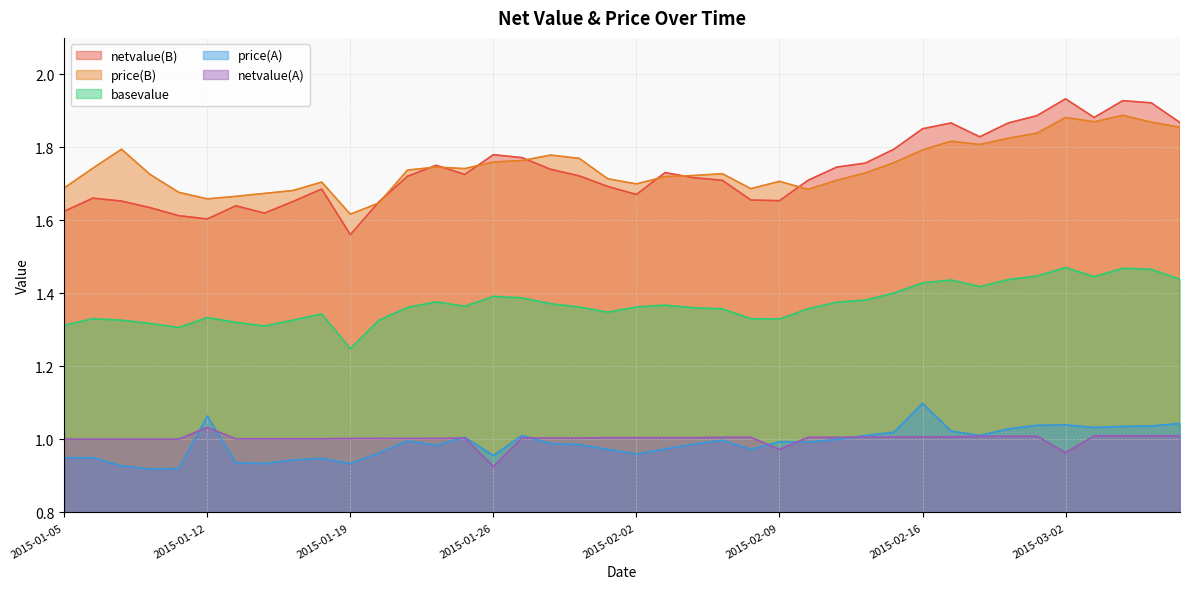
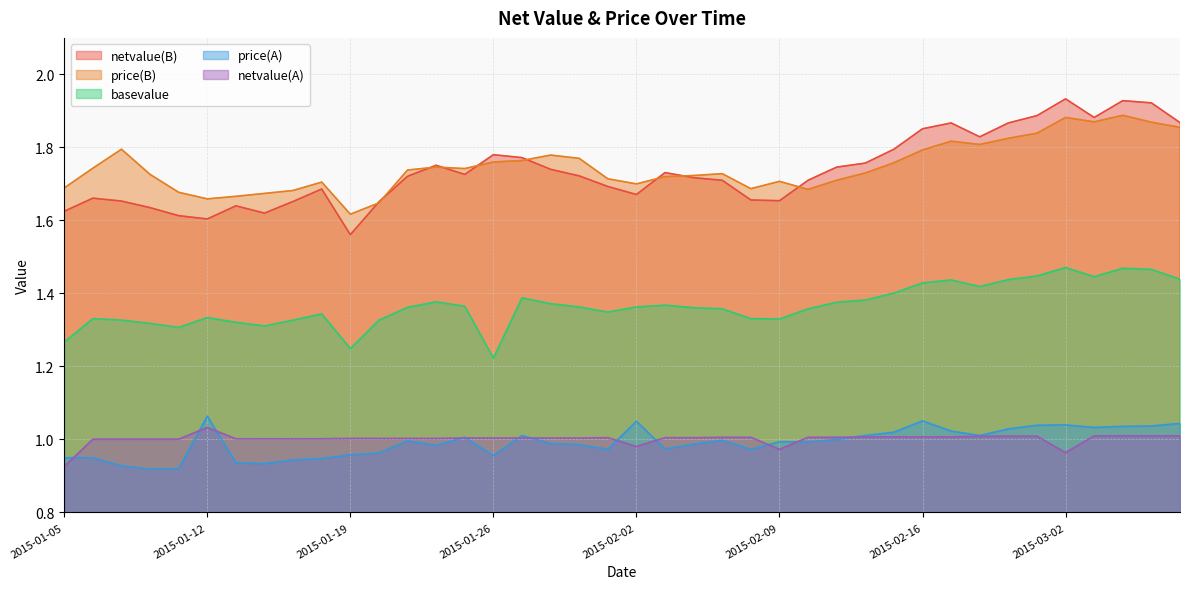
  {
    "basevalue": {
-     "2015-01-05": 1.31,
+     "2015-01-05": 1.27,
      "2015-01-12": 1.33,
      "2015-01-19": 1.25,
-     "2015-01-26": 1.39,
+     "2015-01-26": 1.22,
      "2015-02-02": 1.36,
      "2015-02-09": 1.33,
      "2015-02-16": 1.43,
      "2015-03-02": 1.47
    },
    "price(A)": {
      "2015-01-05": 0.95,
      "2015-01-12": 1.06,
-     "2015-01-19": 0.93,
+     "2015-01-19": 0.96,
      "2015-01-26": 0.96,
-     "2015-02-02": 0.96,
+     "2015-02-02": 1.05,
      "2015-02-09": 0.99,
-     "2015-02-16": 1.10,
+     "2015-02-16": 1.05,
      "2015-03-02": 1.04
    },
    "netvalue(A)": {
-     "2015-01-05": 1.00,
+     "2015-01-05": 0.93,
      "2015-01-12": 1.03,
      "2015-01-19": 1.00,
-     "2015-01-26": 0.93,
-     "2015-02-02": 1.01,
+     "2015-01-26": 1.00,
+     "2015-02-02": 0.98,
      "2015-02-09": 0.97,
      "2015-02-16": 1.01,
      "2015-03-02": 0.96
    }
  }
